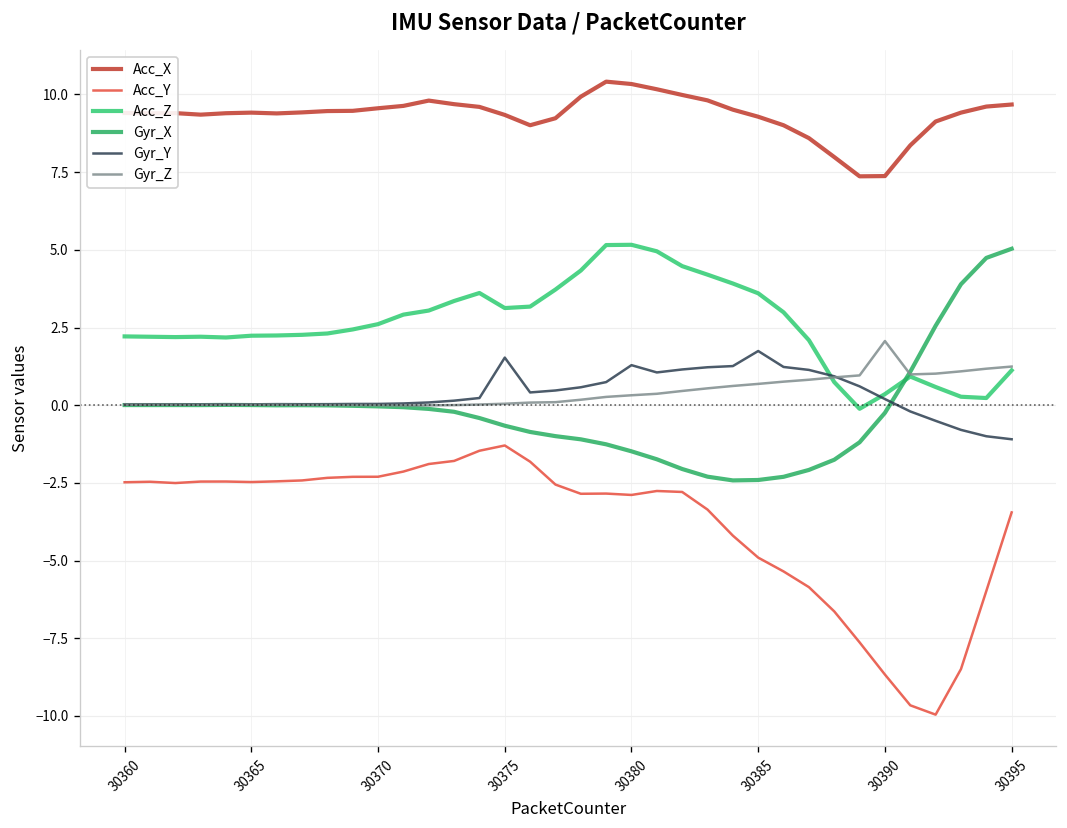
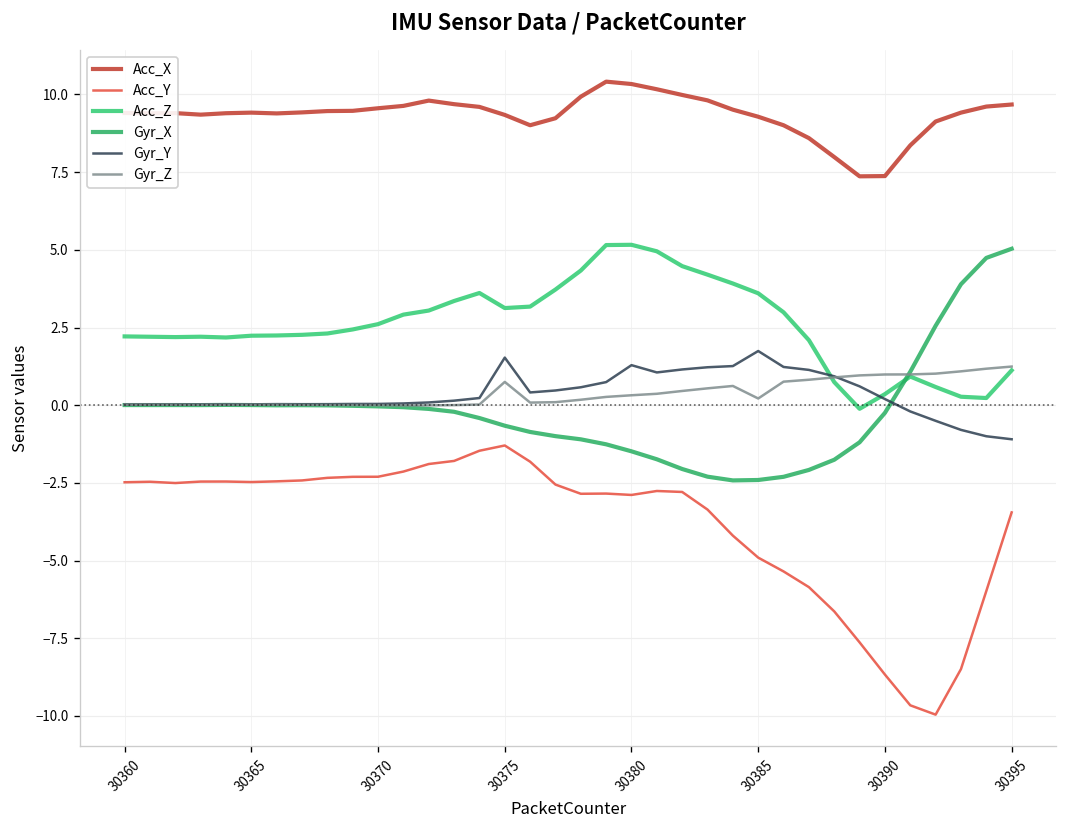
  {
    "Gyr_Y": {
      "30375": 1.5,
      "30380": 1.3,
      "30385": 1.7,
      "30390": 0.2,
      "30395": -1.1
    },
    "Gyr_Z": {
-     "30375": 0.0,
+     "30375": 0.7,
      "30380": 0.3,
-     "30385": 0.7,
-     "30390": 2.1,
+     "30385": 0.2,
+     "30390": 1.0,
      "30395": 1.2
    }
  }
